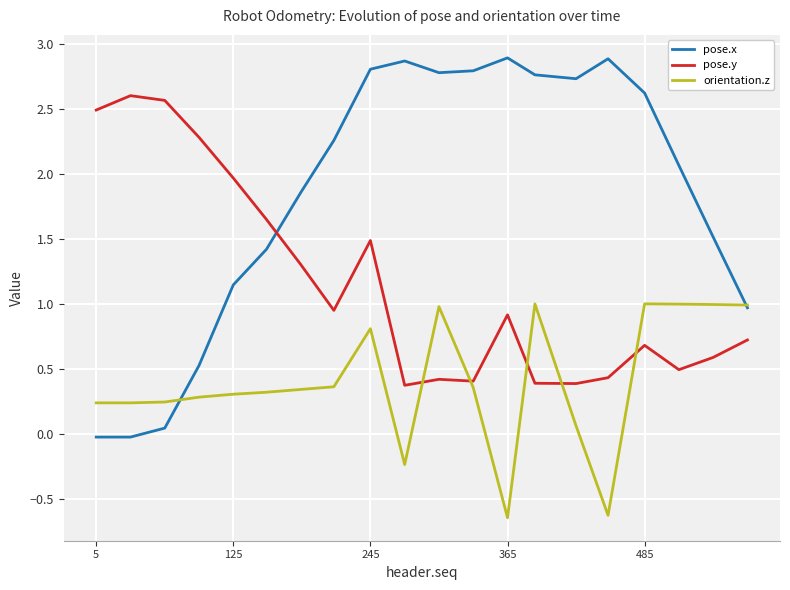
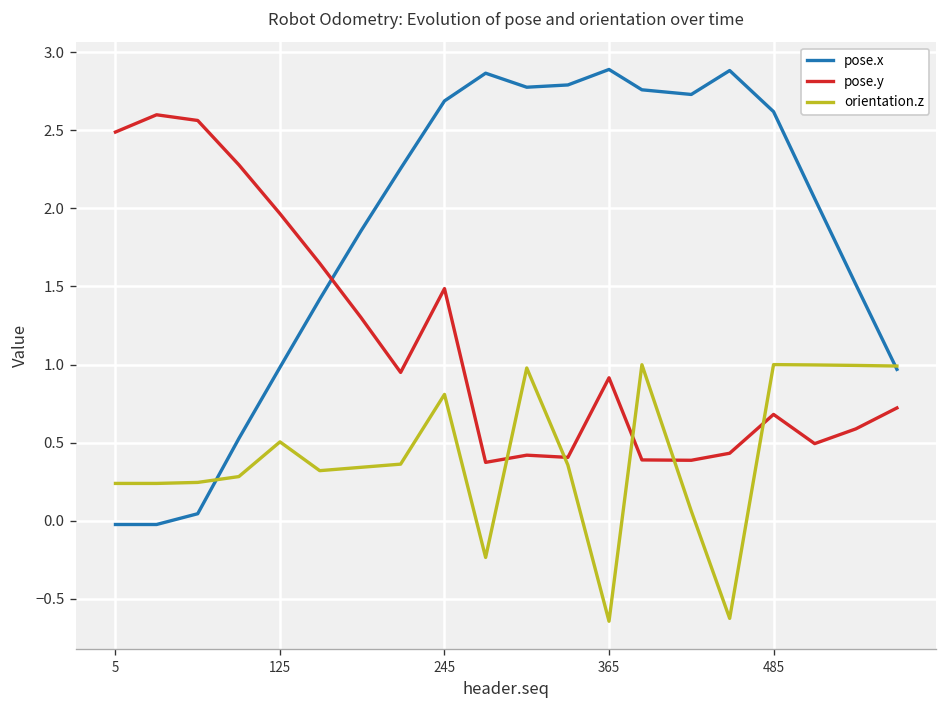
  {
    "pose.x": {
      "5": -0.02,
-     "125": 1.15,
-     "245": 2.80,
+     "125": 0.98,
+     "245": 2.69,
      "365": 2.89,
      "485": 2.62
    },
    "pose.y": {
      "5": 2.49,
      "125": 1.97,
      "245": 1.49,
      "365": 0.92,
      "485": 0.68
    },
    "orientation.z": {
      "5": 0.24,
-     "125": 0.31,
+     "125": 0.51,
      "245": 0.81,
      "365": -0.64,
      "485": 1.00
    }
  }
